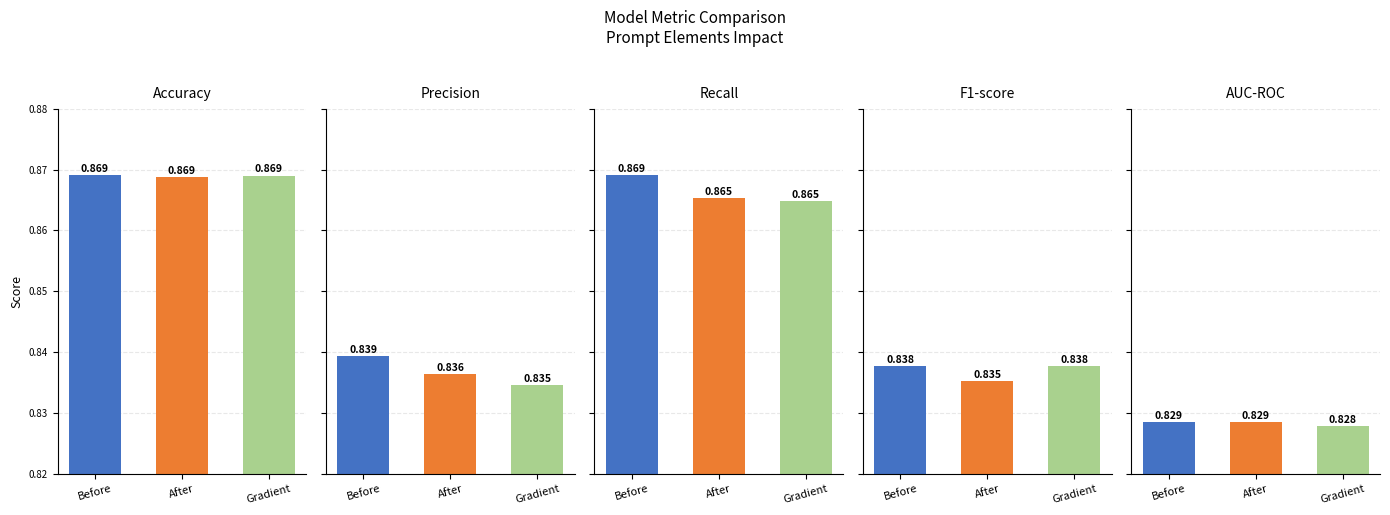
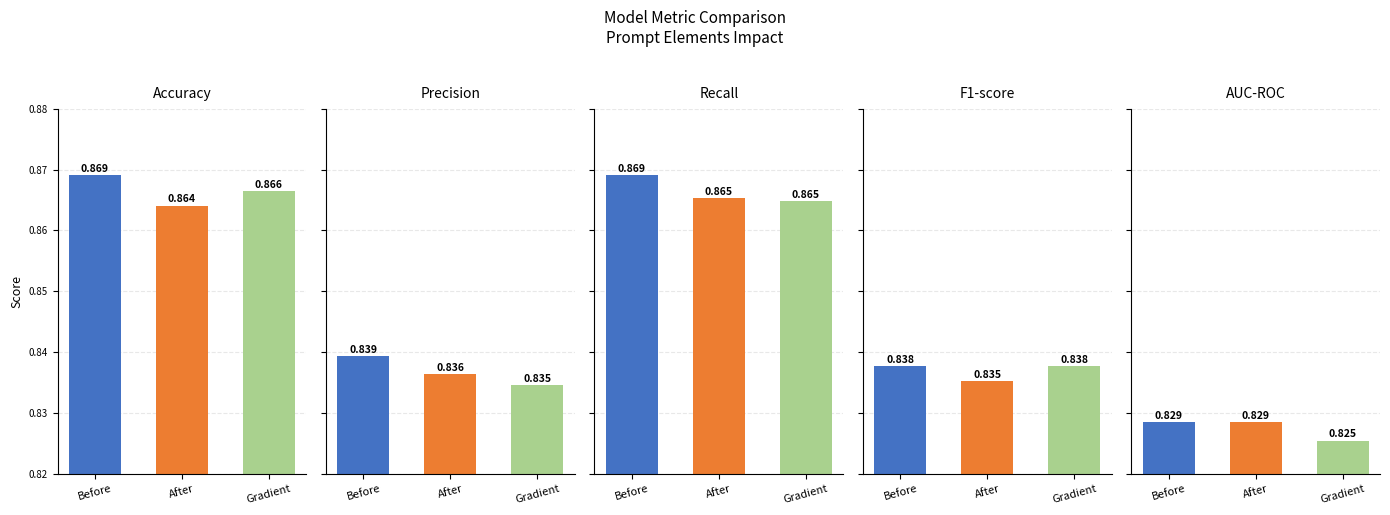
  {
    "Accuracy": {
      "Before": 0.869,
-     "After": 0.869,
-     "Gradient": 0.869
+     "After": 0.864,
+     "Gradient": 0.866
    },
    "Precision": {
      "Before": 0.839,
      "After": 0.836,
      "Gradient": 0.835
    },
    "Recall": {
      "Before": 0.869,
      "After": 0.865,
      "Gradient": 0.865
    },
    "F1-score": {
      "Before": 0.838,
      "After": 0.835,
      "Gradient": 0.838
    },
    "AUC-ROC": {
      "Before": 0.829,
      "After": 0.829,
-     "Gradient": 0.828
+     "Gradient": 0.825
    }
  }
